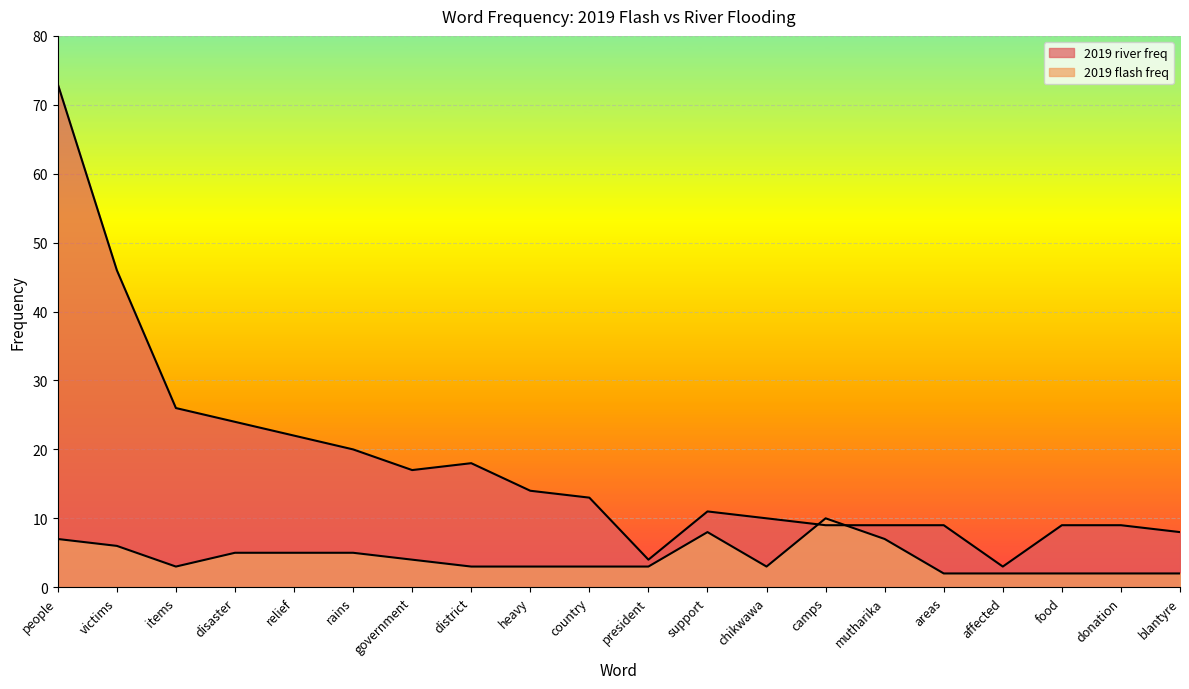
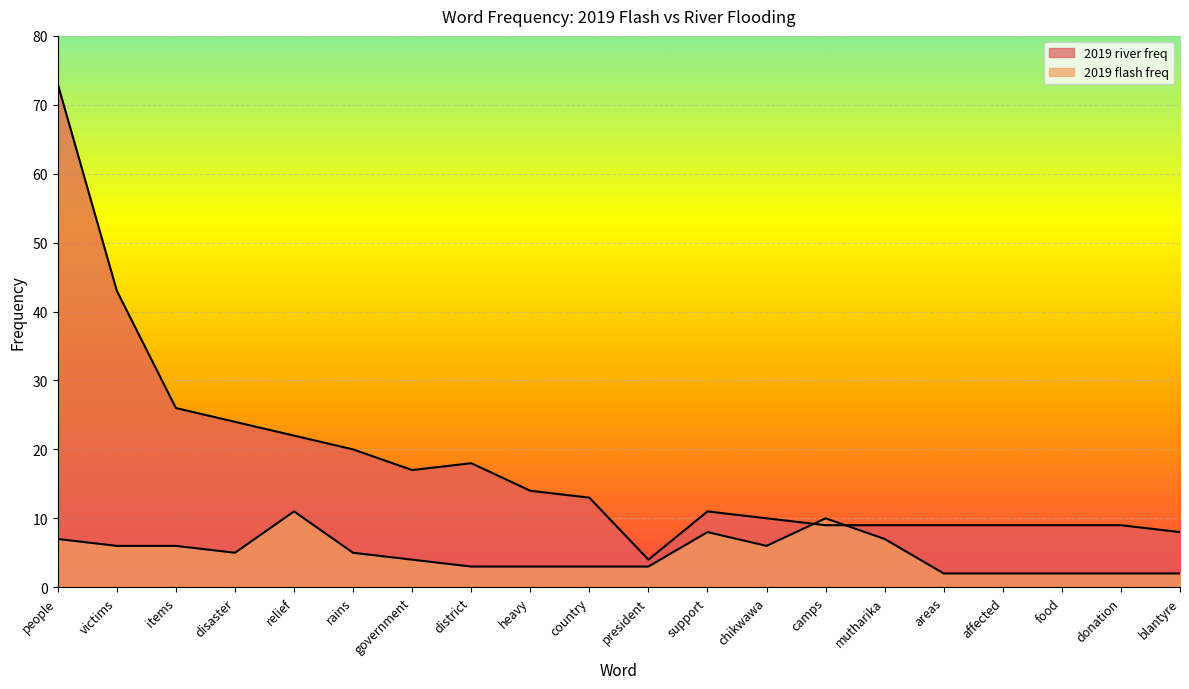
  {
    "2019 river freq": {
      "people": 73,
-     "victims": 46,
+     "victims": 43,
      "items": 26,
      "disaster": 24,
      "relief": 22,
      "rains": 20,
      "government": 17,
      "district": 18,
      "heavy": 14,
      "country": 13,
      "president": 4,
      "support": 11,
      "chikwawa": 10,
      "camps": 9,
      "mutharika": 9,
      "areas": 9,
-     "affected": 3,
+     "affected": 9,
      "food": 9,
      "donation": 9,
      "blantyre": 8
    },
    "2019 flash freq": {
      "people": 7,
      "victims": 6,
-     "items": 3,
+     "items": 6,
      "disaster": 5,
-     "relief": 5,
+     "relief": 11,
      "rains": 5,
      "government": 4,
      "district": 3,
      "heavy": 3,
      "country": 3,
      "president": 3,
      "support": 8,
-     "chikwawa": 3,
+     "chikwawa": 6,
      "camps": 10,
      "mutharika": 7,
      "areas": 2,
      "affected": 2,
      "food": 2,
      "donation": 2,
      "blantyre": 2
    }
  }
